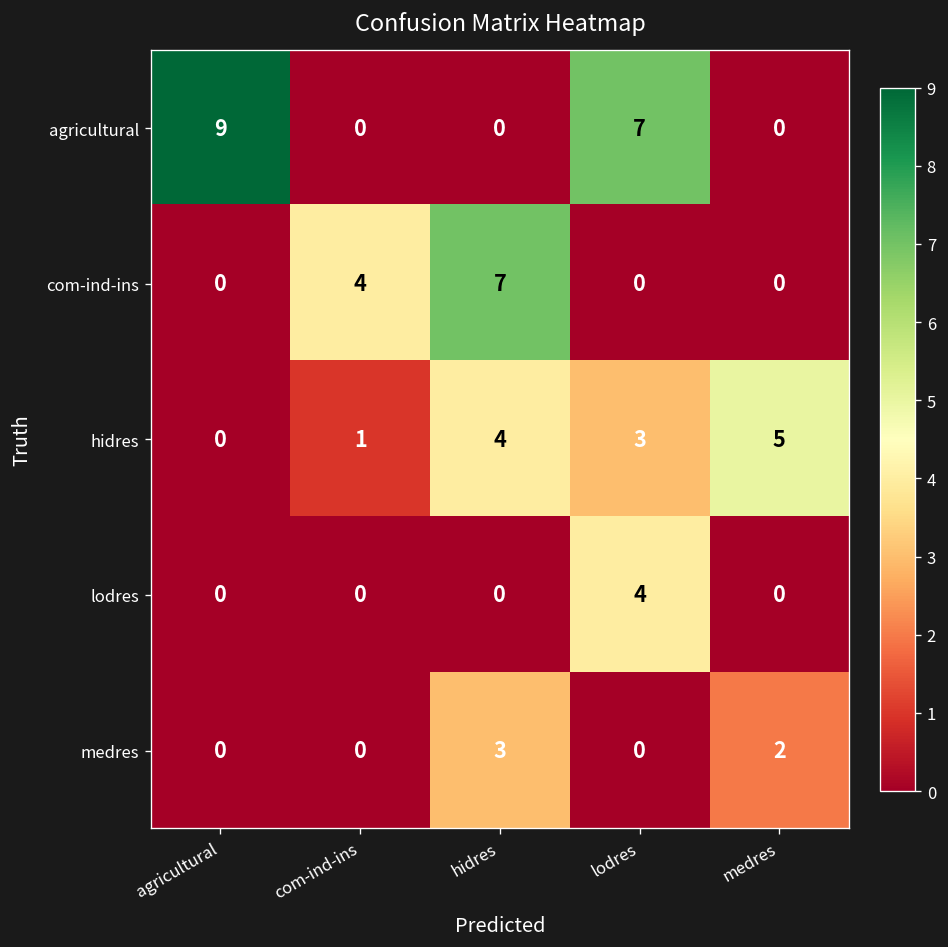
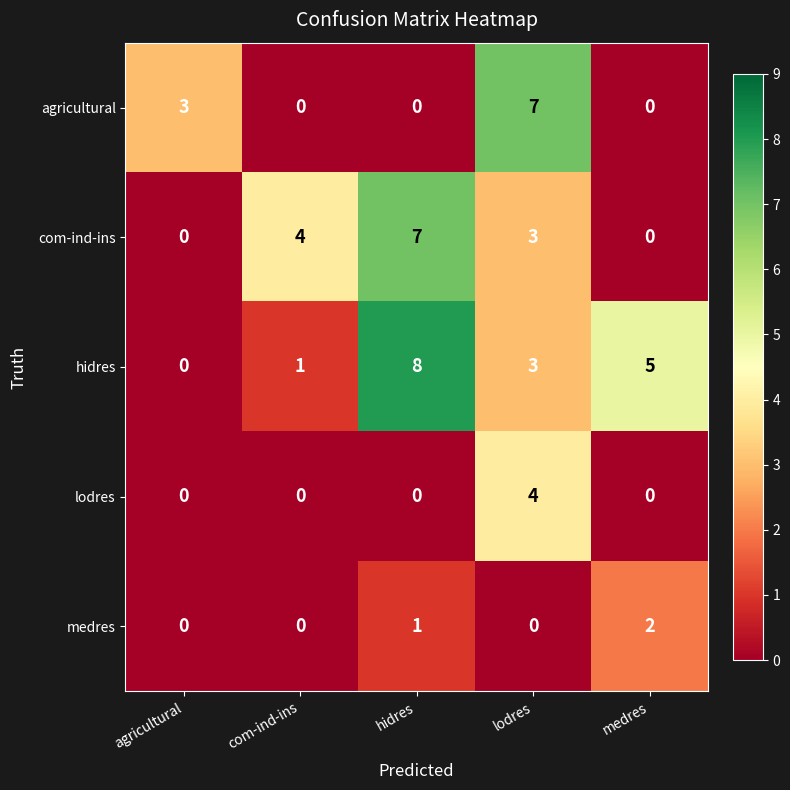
  {
    "agricultural": {
-     "agricultural": 9,
+     "agricultural": 3,
      "com-ind-ins": 0,
      "hidres": 0,
      "lodres": 7,
      "medres": 0
    },
    "com-ind-ins": {
      "agricultural": 0,
      "com-ind-ins": 4,
      "hidres": 7,
-     "lodres": 0,
+     "lodres": 3,
      "medres": 0
    },
    "hidres": {
      "agricultural": 0,
      "com-ind-ins": 1,
-     "hidres": 4,
+     "hidres": 8,
      "lodres": 3,
      "medres": 5
    },
    "lodres": {
      "agricultural": 0,
      "com-ind-ins": 0,
      "hidres": 0,
      "lodres": 4,
      "medres": 0
    },
    "medres": {
      "agricultural": 0,
      "com-ind-ins": 0,
-     "hidres": 3,
+     "hidres": 1,
      "lodres": 0,
      "medres": 2
    }
  }
